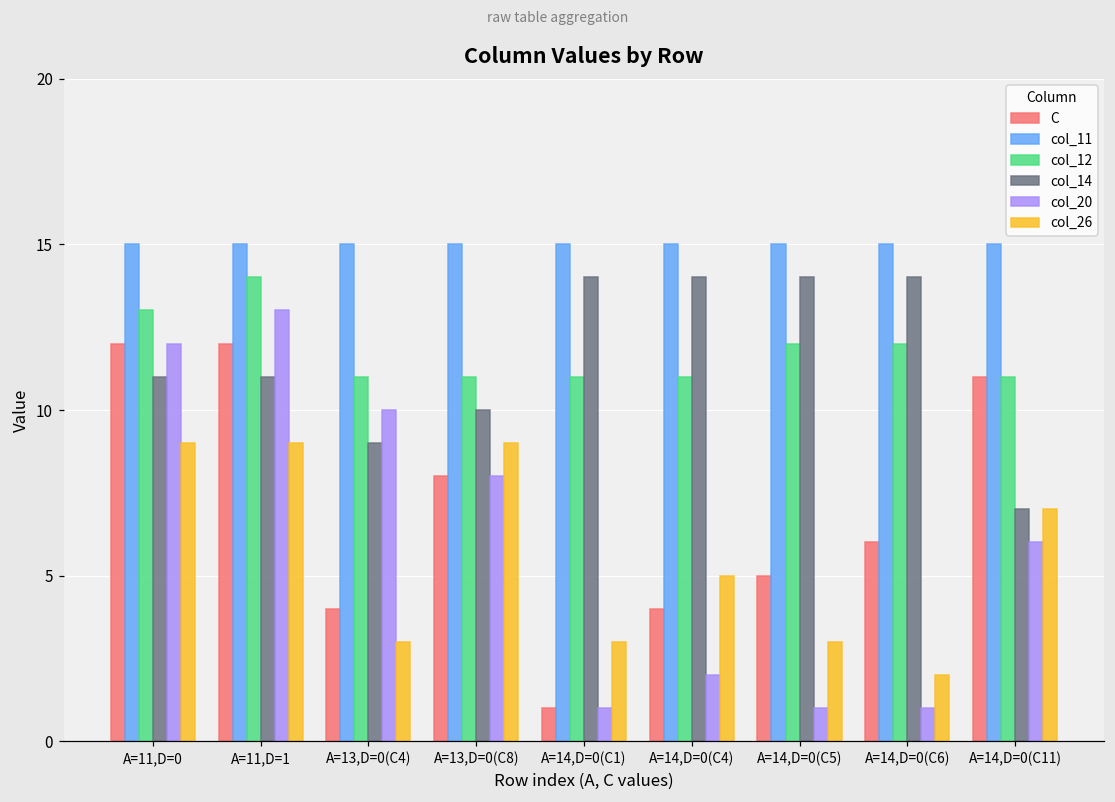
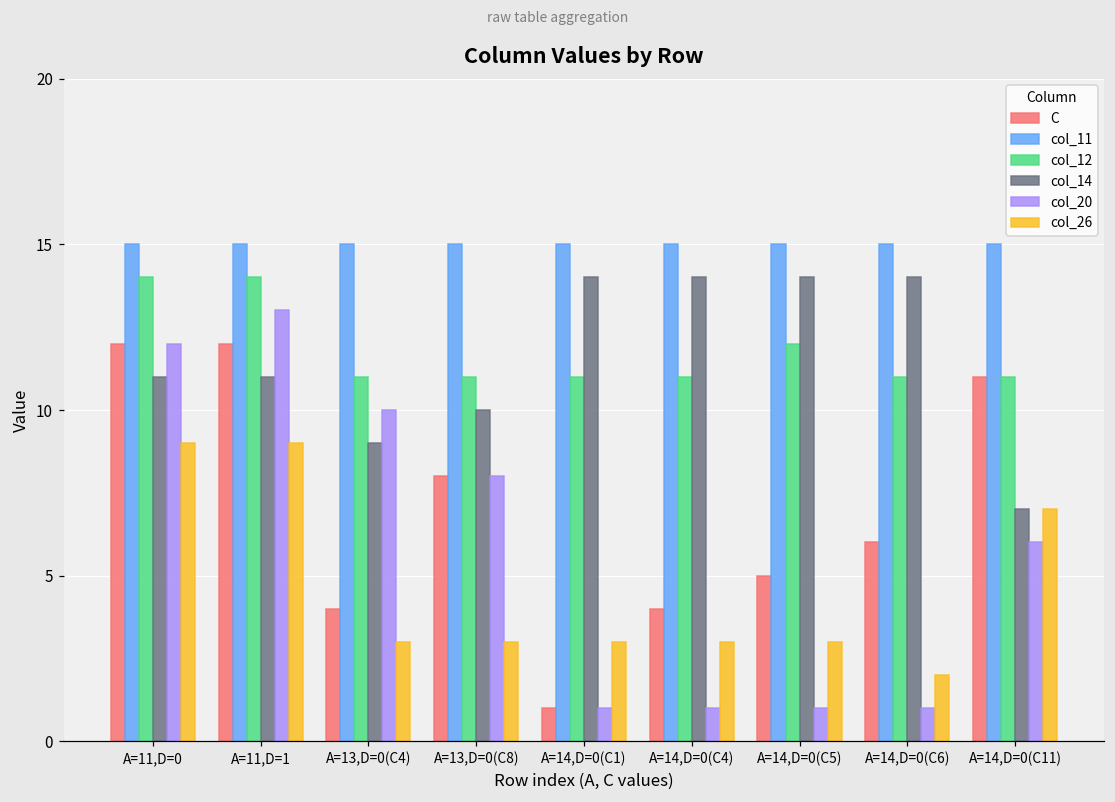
  {
    "C": {
      "A=11,D=0": 12,
      "A=11,D=1": 12,
      "A=13,D=0(C4)": 4,
      "A=13,D=0(C8)": 8,
      "A=14,D=0(C1)": 1,
      "A=14,D=0(C4)": 4,
      "A=14,D=0(C5)": 5,
      "A=14,D=0(C6)": 6,
      "A=14,D=0(C11)": 11
    },
    "col_11": {
      "A=11,D=0": 15,
      "A=11,D=1": 15,
      "A=13,D=0(C4)": 15,
      "A=13,D=0(C8)": 15,
      "A=14,D=0(C1)": 15,
      "A=14,D=0(C4)": 15,
      "A=14,D=0(C5)": 15,
      "A=14,D=0(C6)": 15,
      "A=14,D=0(C11)": 15
    },
    "col_12": {
-     "A=11,D=0": 13,
+     "A=11,D=0": 14,
      "A=11,D=1": 14,
      "A=13,D=0(C4)": 11,
      "A=13,D=0(C8)": 11,
      "A=14,D=0(C1)": 11,
      "A=14,D=0(C4)": 11,
      "A=14,D=0(C5)": 12,
-     "A=14,D=0(C6)": 12,
+     "A=14,D=0(C6)": 11,
      "A=14,D=0(C11)": 11
    },
    "col_14": {
      "A=11,D=0": 11,
      "A=11,D=1": 11,
      "A=13,D=0(C4)": 9,
      "A=13,D=0(C8)": 10,
      "A=14,D=0(C1)": 14,
      "A=14,D=0(C4)": 14,
      "A=14,D=0(C5)": 14,
      "A=14,D=0(C6)": 14,
      "A=14,D=0(C11)": 7
    },
    "col_20": {
      "A=11,D=0": 12,
      "A=11,D=1": 13,
      "A=13,D=0(C4)": 10,
      "A=13,D=0(C8)": 8,
      "A=14,D=0(C1)": 1,
-     "A=14,D=0(C4)": 2,
+     "A=14,D=0(C4)": 1,
      "A=14,D=0(C5)": 1,
      "A=14,D=0(C6)": 1,
      "A=14,D=0(C11)": 6
    },
    "col_26": {
      "A=11,D=0": 9,
      "A=11,D=1": 9,
      "A=13,D=0(C4)": 3,
-     "A=13,D=0(C8)": 9,
+     "A=13,D=0(C8)": 3,
      "A=14,D=0(C1)": 3,
-     "A=14,D=0(C4)": 5,
+     "A=14,D=0(C4)": 3,
      "A=14,D=0(C5)": 3,
      "A=14,D=0(C6)": 2,
      "A=14,D=0(C11)": 7
    }
  }
